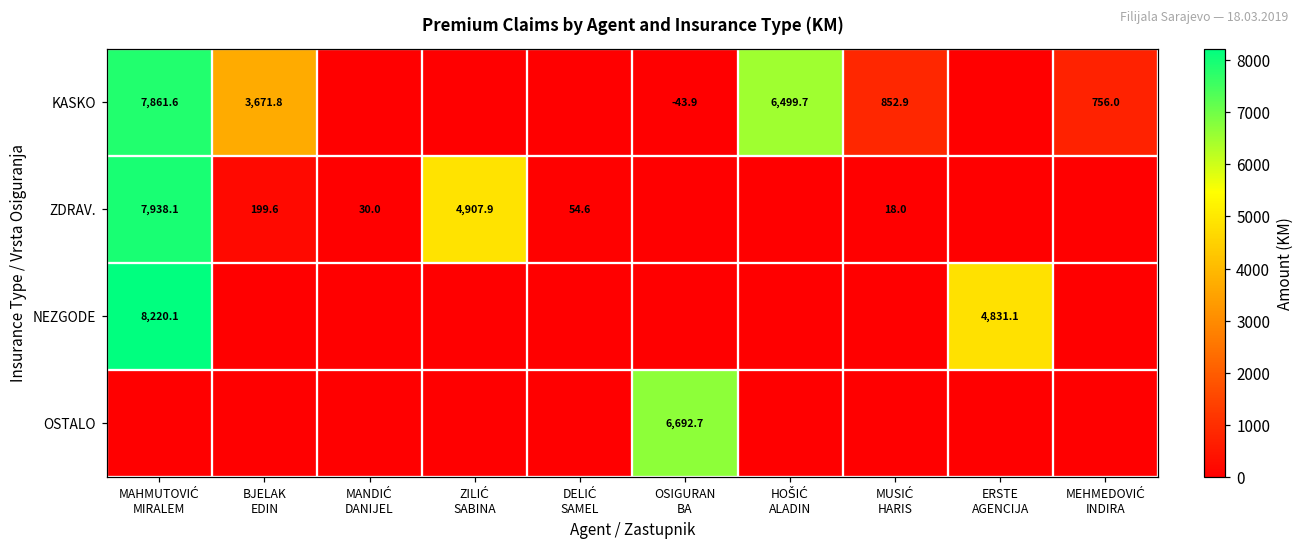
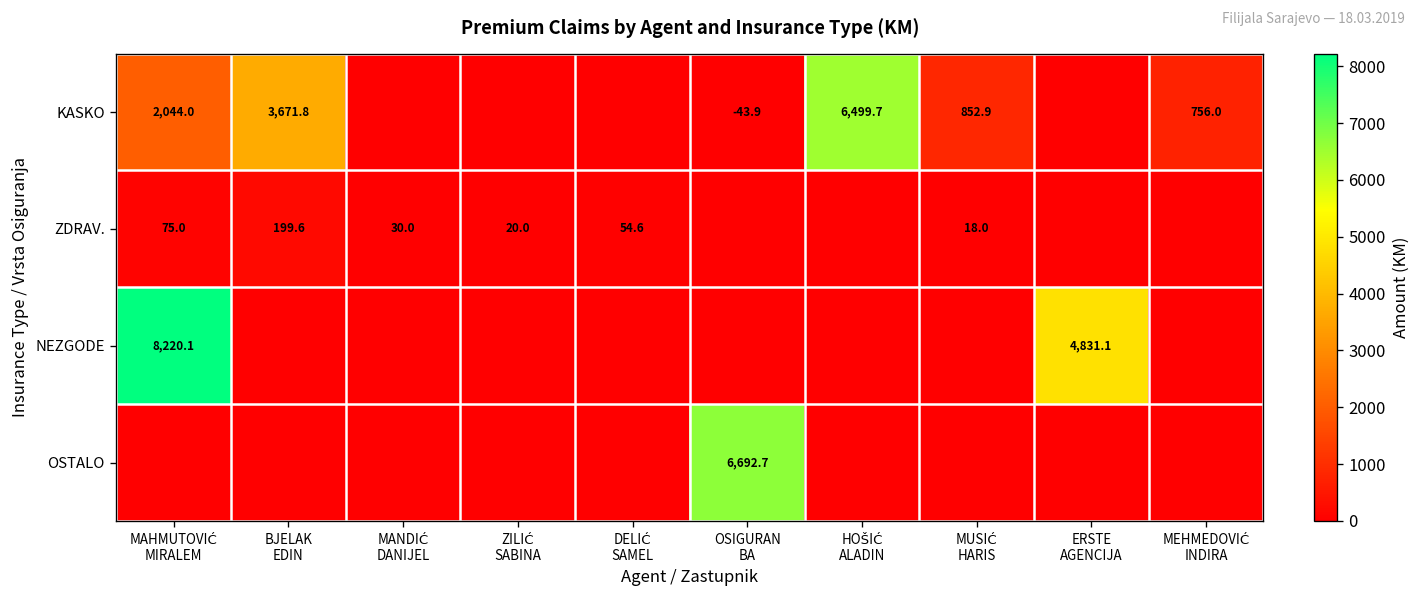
  {
    "KASKO": {
-     "MAHMUTOVIĆ MIRALEM": "7,861.6",
+     "MAHMUTOVIĆ MIRALEM": "2,044.0",
      "BJELAK EDIN": "3,671.8",
      "OSIGURAN BA": "-43.9",
      "HOŠIĆ ALADIN": "6,499.7",
      "MUSIĆ HARIS": "852.9",
      "MEHMEDOVIĆ INDIRA": "756.0"
    },
    "ZDRAV.": {
-     "MAHMUTOVIĆ MIRALEM": "7,938.1",
+     "MAHMUTOVIĆ MIRALEM": "75.0",
      "BJELAK EDIN": "199.6",
      "MANDIĆ DANIJEL": "30.0",
-     "ZILIĆ SABINA": "4,907.9",
+     "ZILIĆ SABINA": "20.0",
      "DELIĆ SAMEL": "54.6",
      "MUSIĆ HARIS": "18.0"
    },
    "NEZGODE": {
      "MAHMUTOVIĆ MIRALEM": "8,220.1",
      "ERSTE AGENCIJA": "4,831.1"
    },
    "OSTALO": {
      "OSIGURAN BA": "6,692.7"
    }
  }
